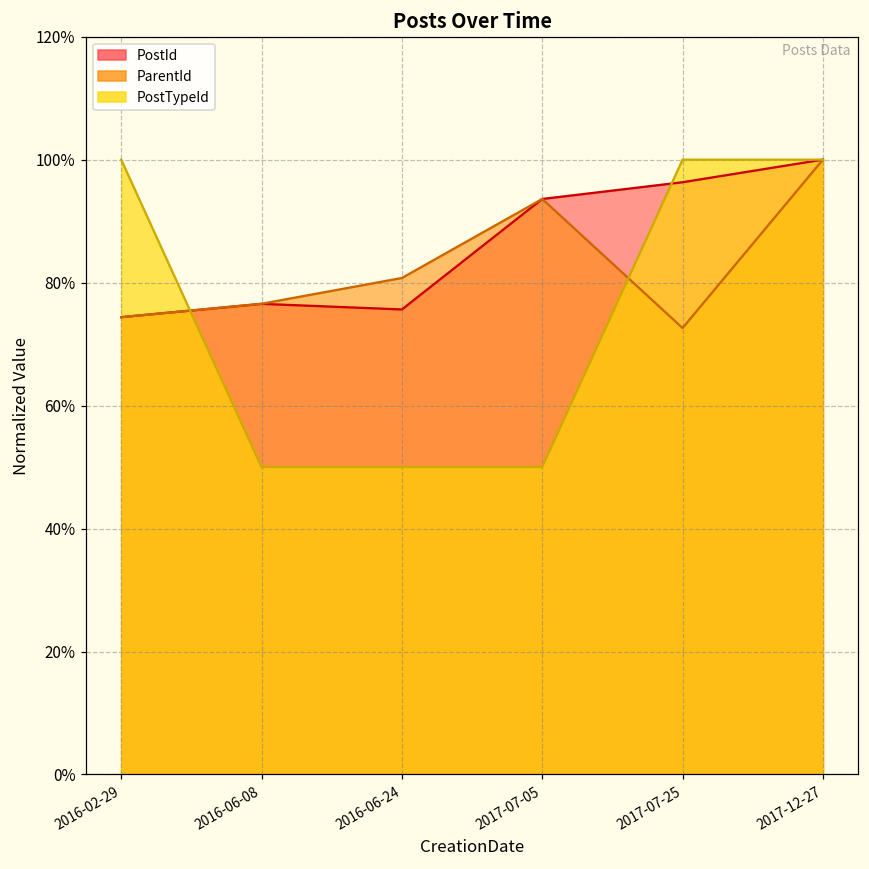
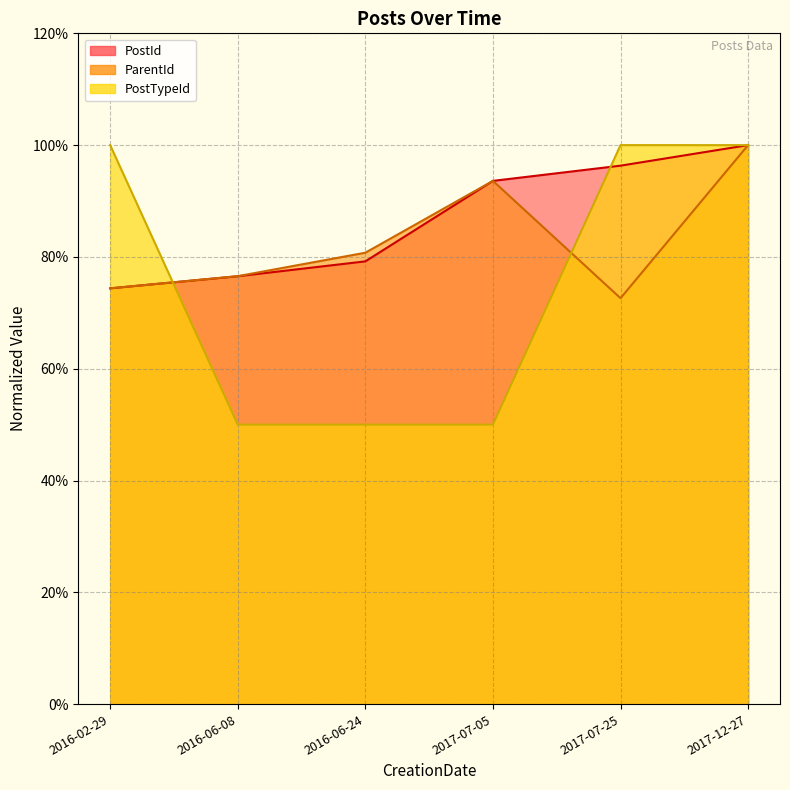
  {
    "PostId": {
-     "2016-06-24": "76%",
+     "2016-06-24": "79%",
      "2017-07-25": "96%"
    },
    "ParentId": {
      "2016-06-24": "81%",
      "2017-07-25": "73%"
    },
    "PostTypeId": {
      "2016-02-29": "100%",
      "2016-06-08": "50%",
      "2016-06-24": "50%",
      "2017-07-05": "50%",
      "2017-07-25": "100%"
    }
  }
